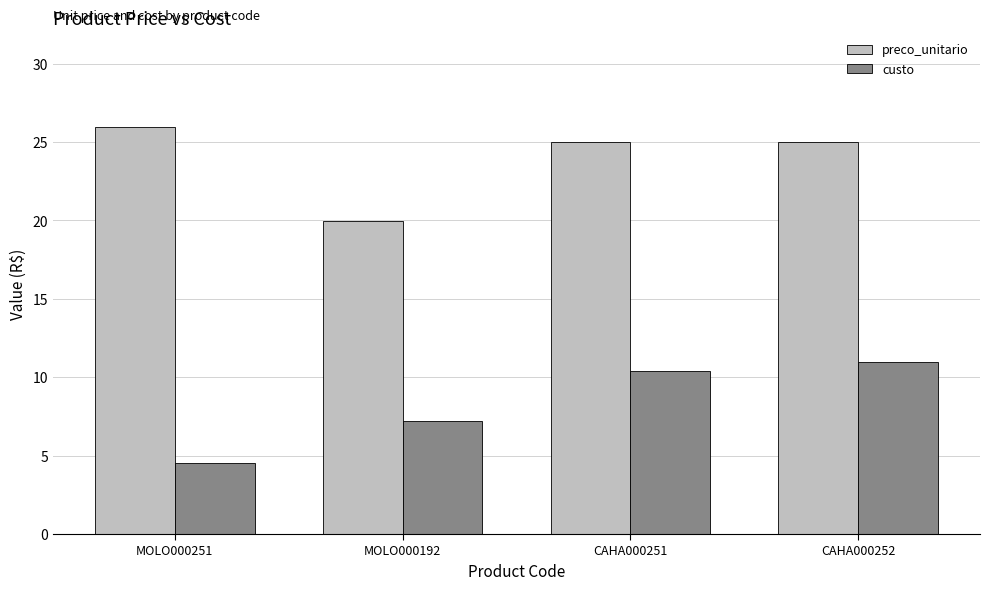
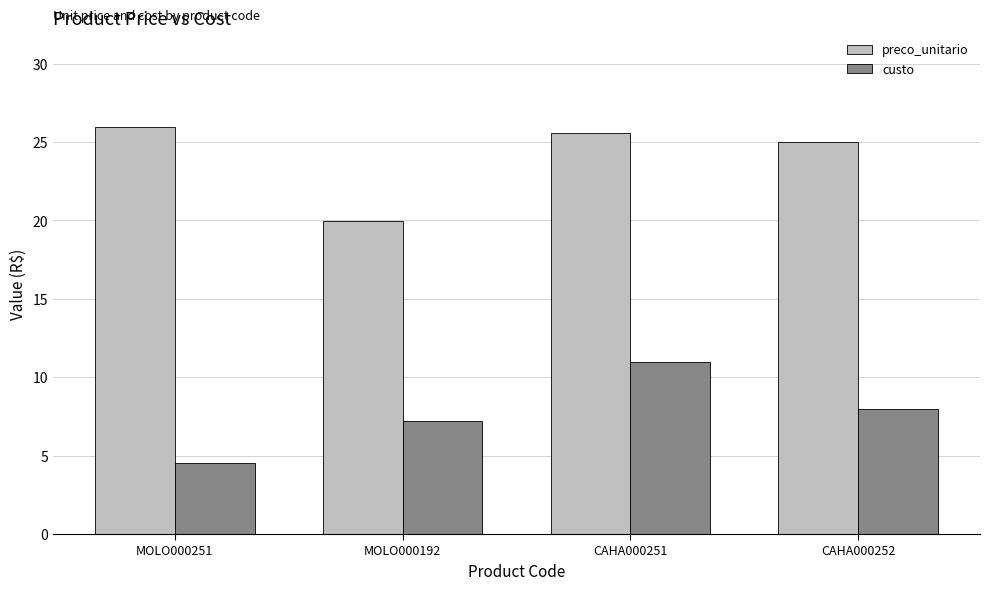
  {
    "preco_unitario": {
      "MOLO000251": 26.0,
      "MOLO000192": 20.0,
-     "CAHA000251": 25.0,
+     "CAHA000251": 25.6,
      "CAHA000252": 25.0
    },
    "custo": {
      "MOLO000251": 4.5,
      "MOLO000192": 7.2,
-     "CAHA000251": 10.4,
-     "CAHA000252": 11
+     "CAHA000251": 11.0,
+     "CAHA000252": 8
    }
  }
